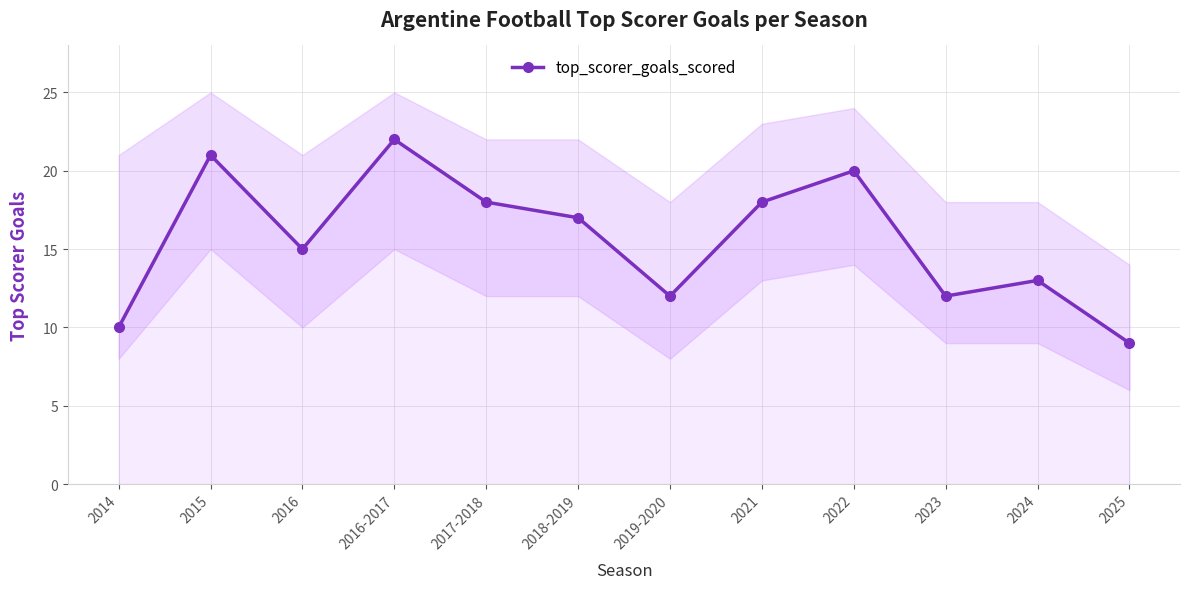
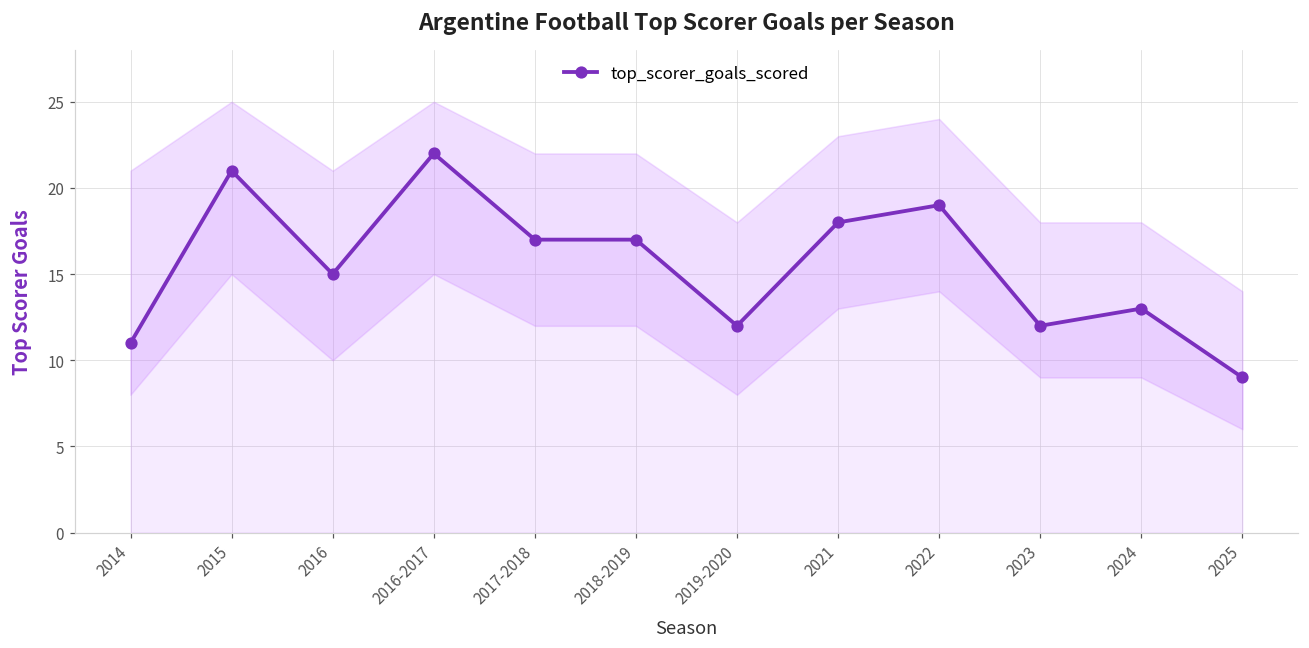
  {
    "top_scorer_goals_scored": {
-     "2014": 10,
+     "2014": 11,
      "2015": 21,
      "2016": 15,
      "2016-2017": 22,
-     "2017-2018": 18,
+     "2017-2018": 17,
      "2018-2019": 17,
      "2019-2020": 12,
      "2021": 18,
-     "2022": 20,
+     "2022": 19,
      "2023": 12,
      "2024": 13,
      "2025": 9
    }
  }
